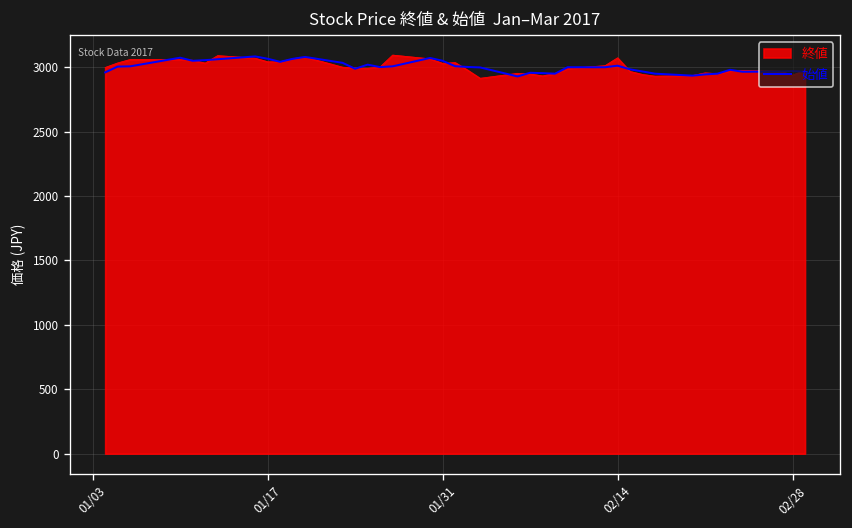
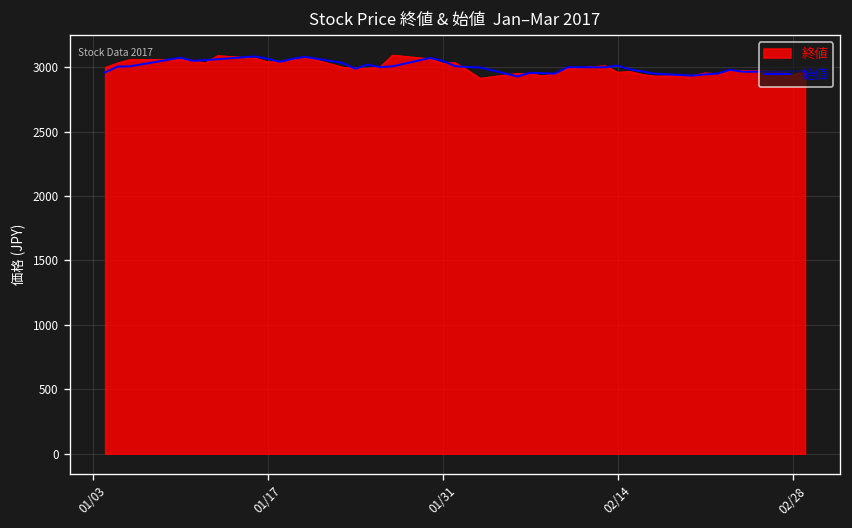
  {
    "終値": {
      "01/17": 3040,
-     "02/14": 3070
+     "02/14": 2960
    },
    "始値": {
      "01/17": 3070,
      "02/14": 3010
    }
  }
